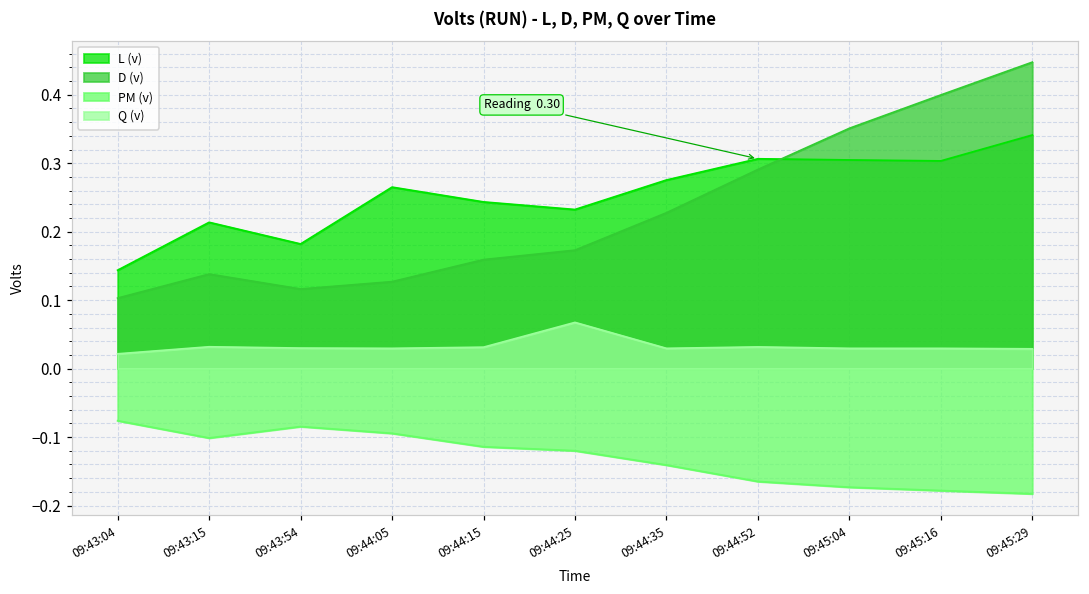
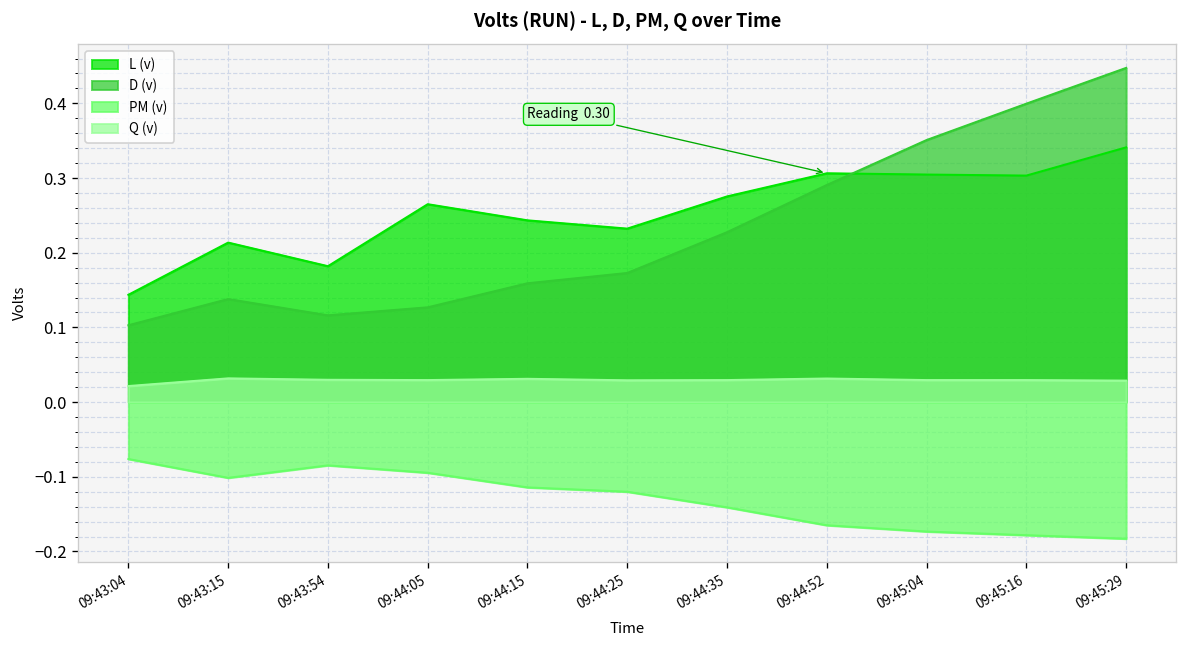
  {
    "L (v)": {
      "09:43:04": 0.14,
      "09:43:15": 0.21,
      "09:43:54": 0.18,
      "09:44:05": 0.27,
      "09:44:15": 0.24,
      "09:44:25": 0.23,
      "09:44:35": 0.28,
      "09:45:04": 0.30,
      "09:45:16": 0.30,
      "09:45:29": 0.34
    },
    "D (v)": {
      "09:43:04": 0.10,
      "09:43:15": 0.14,
      "09:43:54": 0.12,
      "09:44:05": 0.13,
      "09:44:15": 0.16,
      "09:44:25": 0.17,
      "09:44:35": 0.23,
      "09:44:52": 0.29,
      "09:45:04": 0.35,
      "09:45:16": 0.40,
      "09:45:29": 0.45
    },
    "Q (v)": {
      "09:43:04": 0.02,
      "09:43:15": 0.03,
      "09:43:54": 0.03,
      "09:44:05": 0.03,
      "09:44:15": 0.03,
-     "09:44:25": 0.07,
+     "09:44:25": 0.03,
      "09:44:35": 0.03,
      "09:44:52": 0.03,
      "09:45:04": 0.03,
      "09:45:16": 0.03,
      "09:45:29": 0.03
    }
  }
